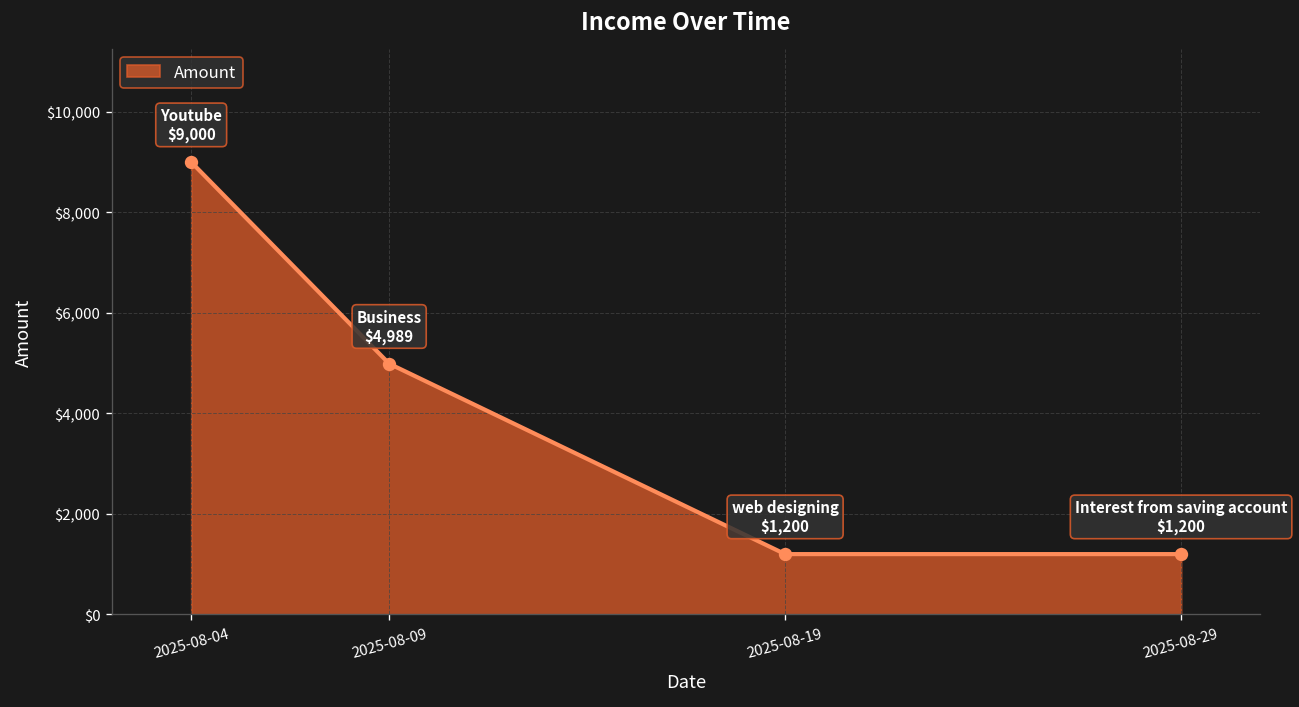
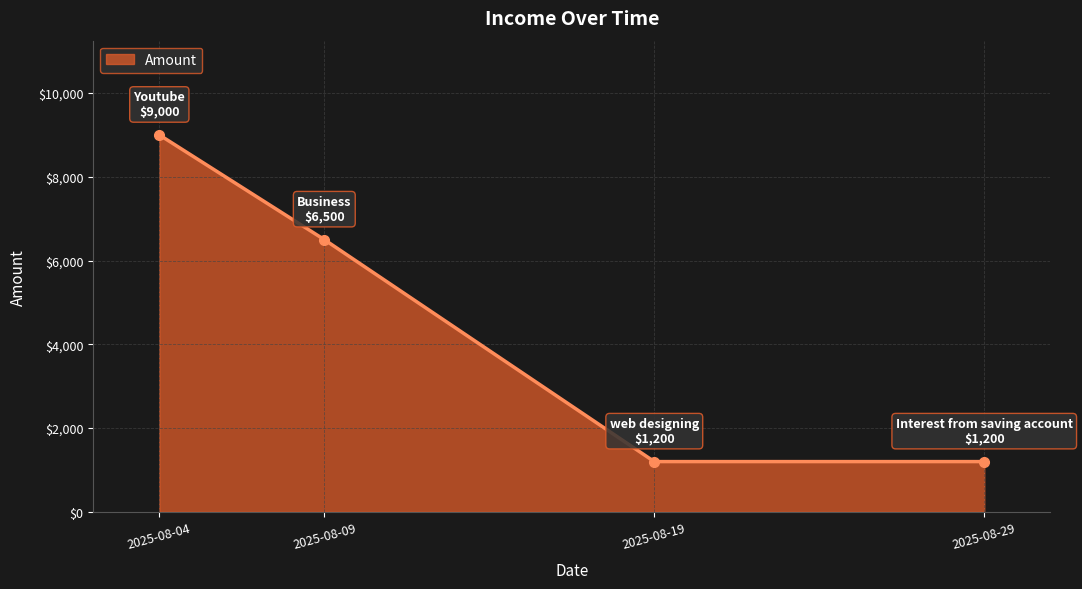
  {
-   "2025-08-09": "$4,989"
+   "2025-08-09": "$6,500"
  }
